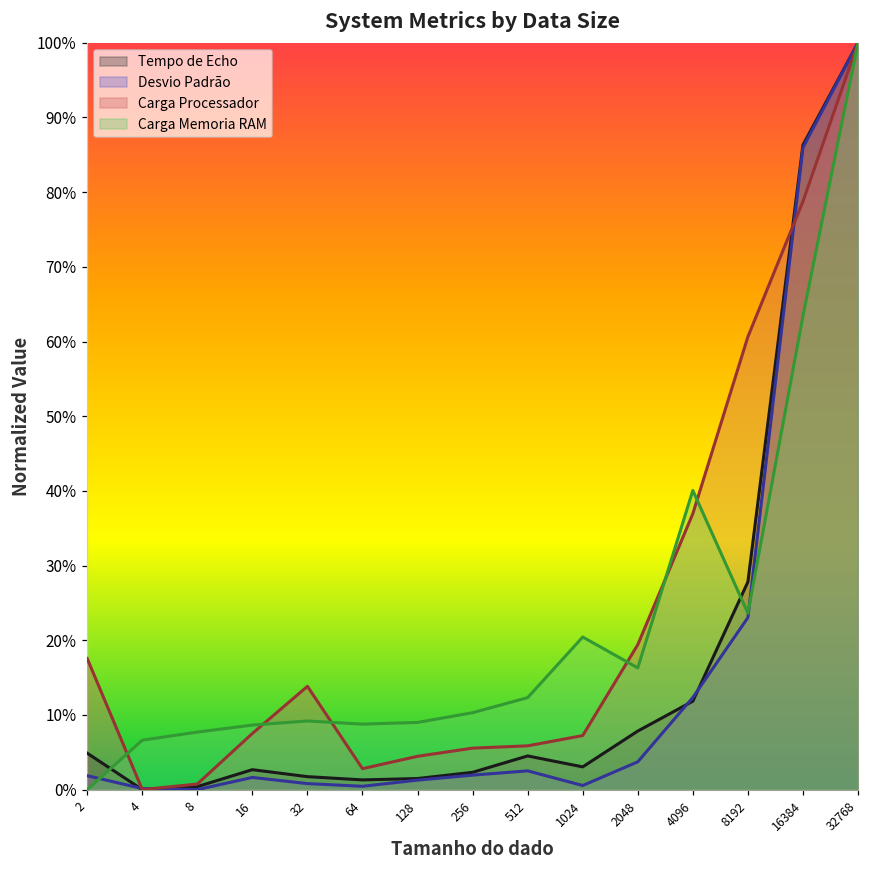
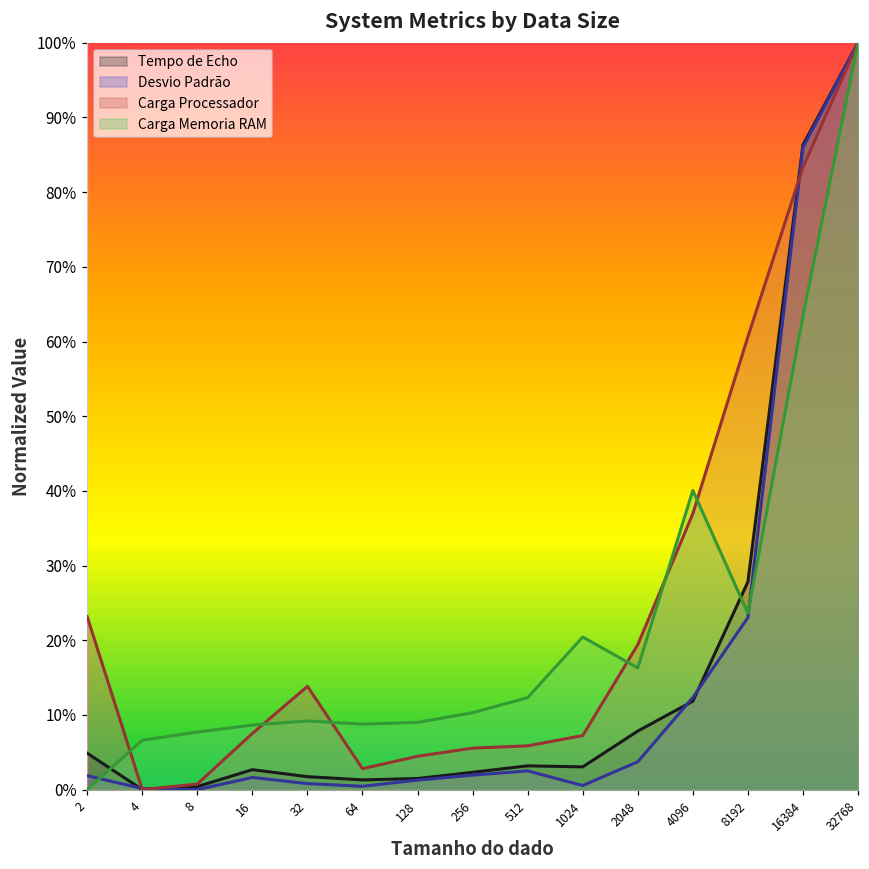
  {
    "Tempo de Echo": {
      "2": "5%",
      "16": "3%",
      "32": "2%",
      "64": "1%",
      "256": "2%",
-     "512": "5%",
+     "512": "3%",
      "1024": "3%",
      "2048": "8%",
      "4096": "12%",
      "8192": "28%"
    },
    "Desvio Padrão": {
      "2": "2%",
      "8": "0%",
      "16": "2%",
      "32": "1%",
      "64": "0%",
      "256": "2%",
      "512": "3%",
      "1024": "1%",
      "2048": "4%",
      "4096": "12%",
      "8192": "23%"
    },
    "Carga Processador": {
-     "2": "18%",
+     "2": "23%",
      "16": "8%",
      "32": "14%",
      "64": "3%",
      "128": "4%",
      "256": "6%",
      "512": "6%",
      "1024": "7%",
      "2048": "19%",
      "4096": "37%",
      "8192": "61%",
-     "16384": "79%"
+     "16384": "83%"
    },
    "Carga Memoria RAM": {
      "2": "0%",
      "4": "7%",
      "8": "8%",
      "16": "9%",
      "32": "9%",
      "64": "9%",
      "128": "9%",
      "256": "10%",
      "512": "12%",
      "1024": "20%",
      "2048": "16%",
      "4096": "40%",
      "8192": "24%",
      "16384": "63%"
    }
  }
